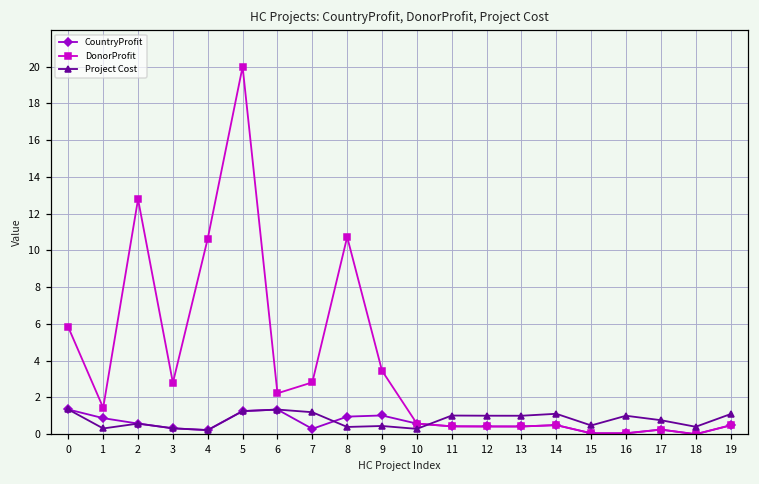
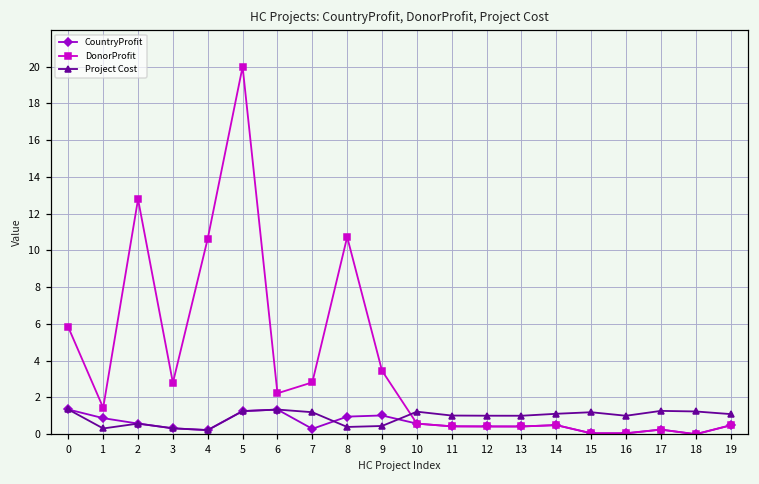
  {
    "Project Cost": {
      "1": 0.3,
      "7": 1.2,
      "8": 0.4,
      "9": 0.4,
-     "10": 0.3,
+     "10": 1.2,
      "11": 1.0,
      "12": 1.0,
      "13": 1.0,
      "14": 1.1,
-     "15": 0.5,
+     "15": 1.2,
      "16": 1.0,
-     "17": 0.8,
-     "18": 0.4,
+     "17": 1.3,
+     "18": 1.2,
      "19": 1.1
    }
  }
